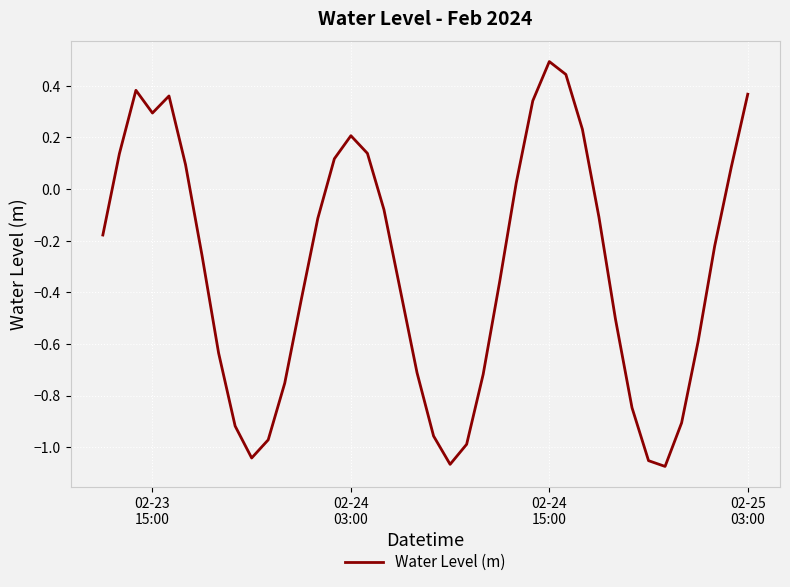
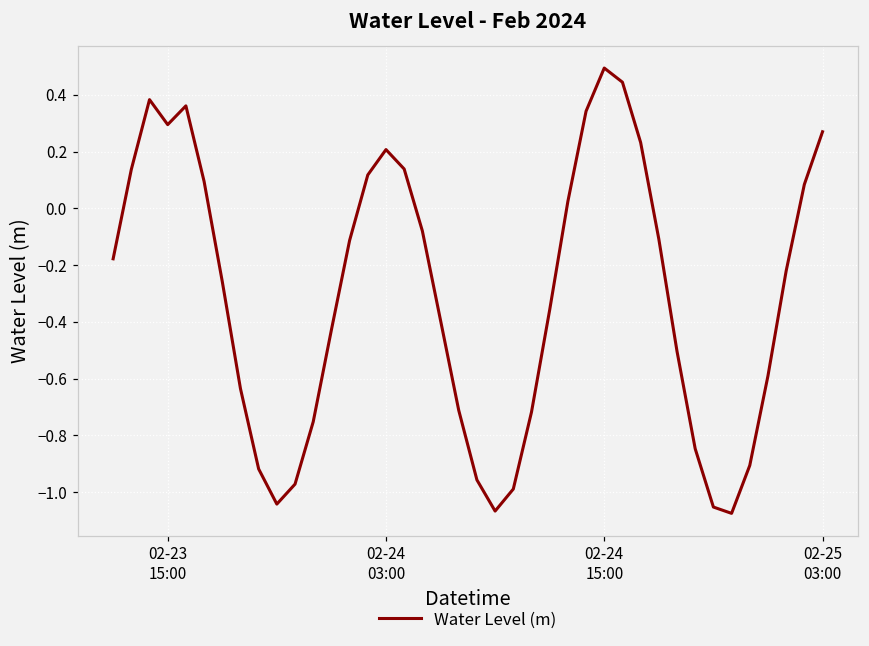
  {
    "02-23 15:00": 0.29,
    "02-24 03:00": 0.21,
    "02-24 15:00": 0.49,
-   "02-25 03:00": 0.37
+   "02-25 03:00": 0.27
  }
